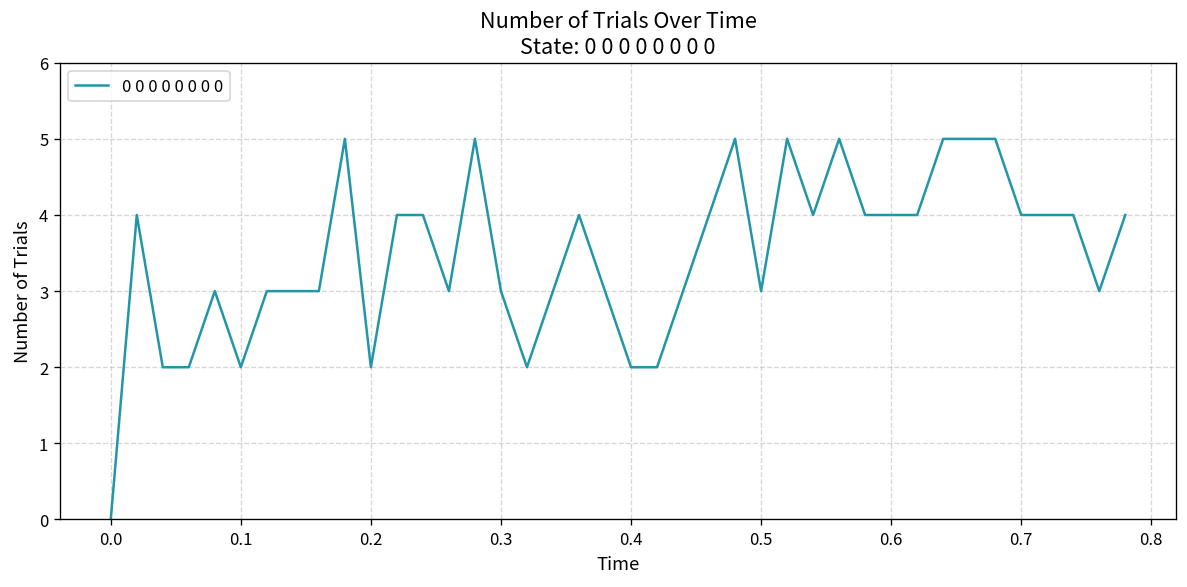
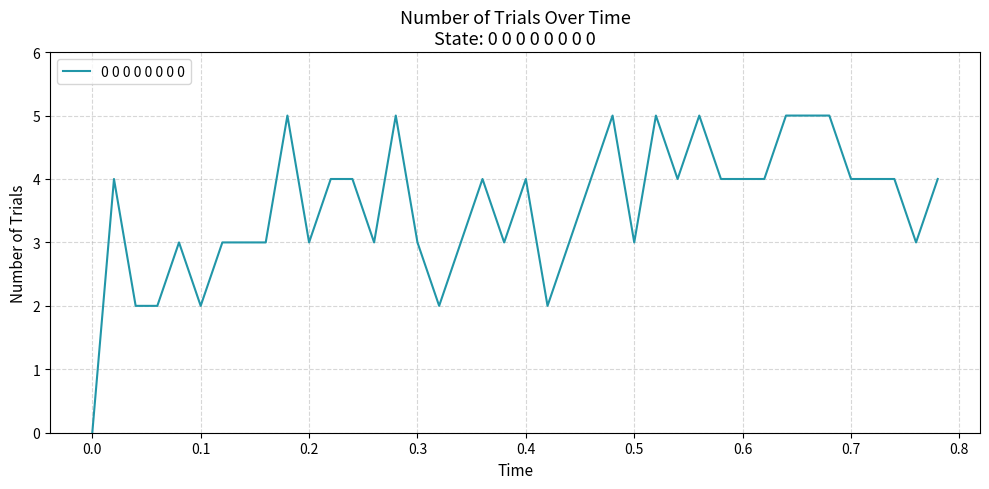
  {
    "0.0": 0,
    "0.1": 2,
-   "0.2": 2,
+   "0.2": 3,
    "0.3": 3,
-   "0.4": 2,
+   "0.4": 4,
    "0.5": 3,
    "0.6": 4,
    "0.7": 4
  }
